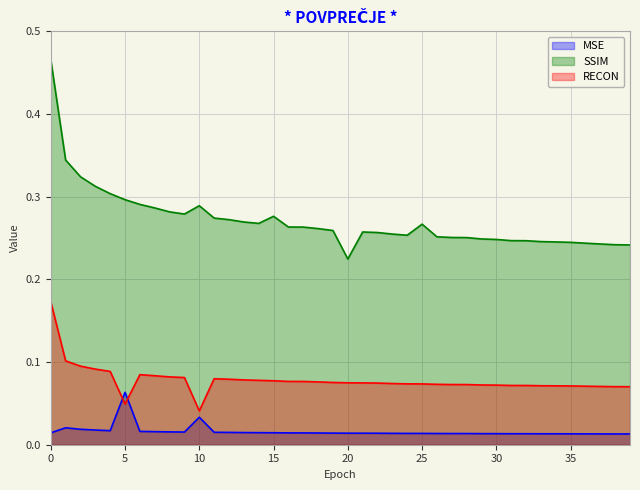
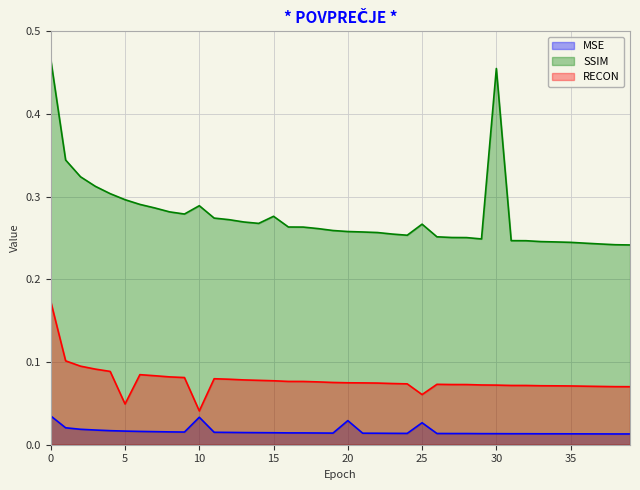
  {
    "MSE": {
-     "0": 0.01,
-     "5": 0.06,
+     "0": 0.03,
+     "5": 0.02,
      "10": 0.03,
      "15": 0.01,
-     "20": 0.01,
-     "25": 0.01,
+     "20": 0.03,
+     "25": 0.03,
      "30": 0.01,
      "35": 0.01
    },
    "SSIM": {
      "0": 0.47,
      "5": 0.30,
      "10": 0.29,
      "15": 0.28,
-     "20": 0.22,
+     "20": 0.26,
      "25": 0.27,
-     "30": 0.25,
+     "30": 0.46,
      "35": 0.24
    },
    "RECON": {
      "0": 0.17,
      "5": 0.05,
      "10": 0.04,
      "15": 0.08,
      "20": 0.07,
-     "25": 0.07,
+     "25": 0.06,
      "30": 0.07,
      "35": 0.07
    }
  }
